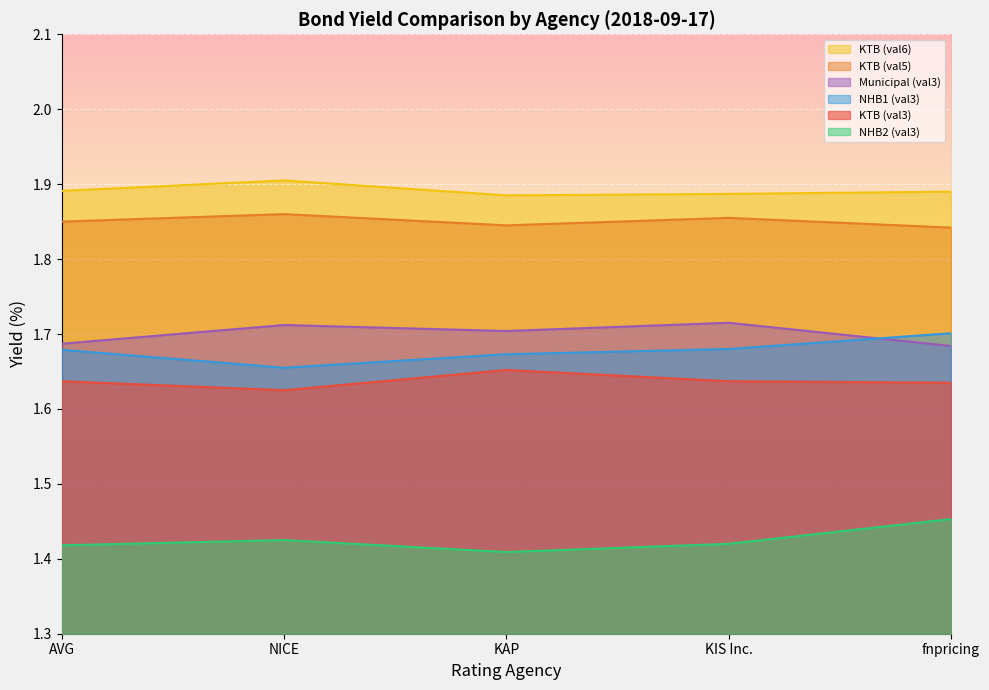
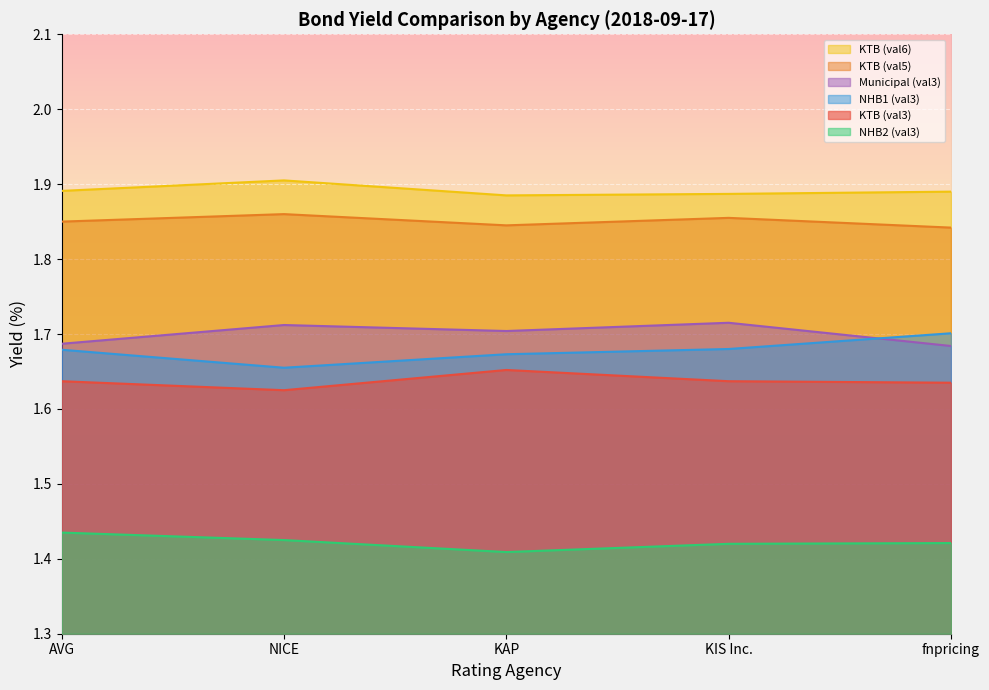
  {
    "Municipal (val3)": {
      "AVG": 1.69,
      "NICE": 1.71,
      "KAP": 1.70,
      "KIS Inc.": 1.72,
      "fnpricing": 1.68
    },
    "NHB1 (val3)": {
      "AVG": 1.68,
      "NICE": 1.66,
      "KAP": 1.67,
      "KIS Inc.": 1.68,
      "fnpricing": 1.70
    },
    "NHB2 (val3)": {
-     "AVG": 1.42,
+     "AVG": 1.44,
      "NICE": 1.43,
      "KAP": 1.41,
      "KIS Inc.": 1.42,
-     "fnpricing": 1.45
+     "fnpricing": 1.42
    }
  }
